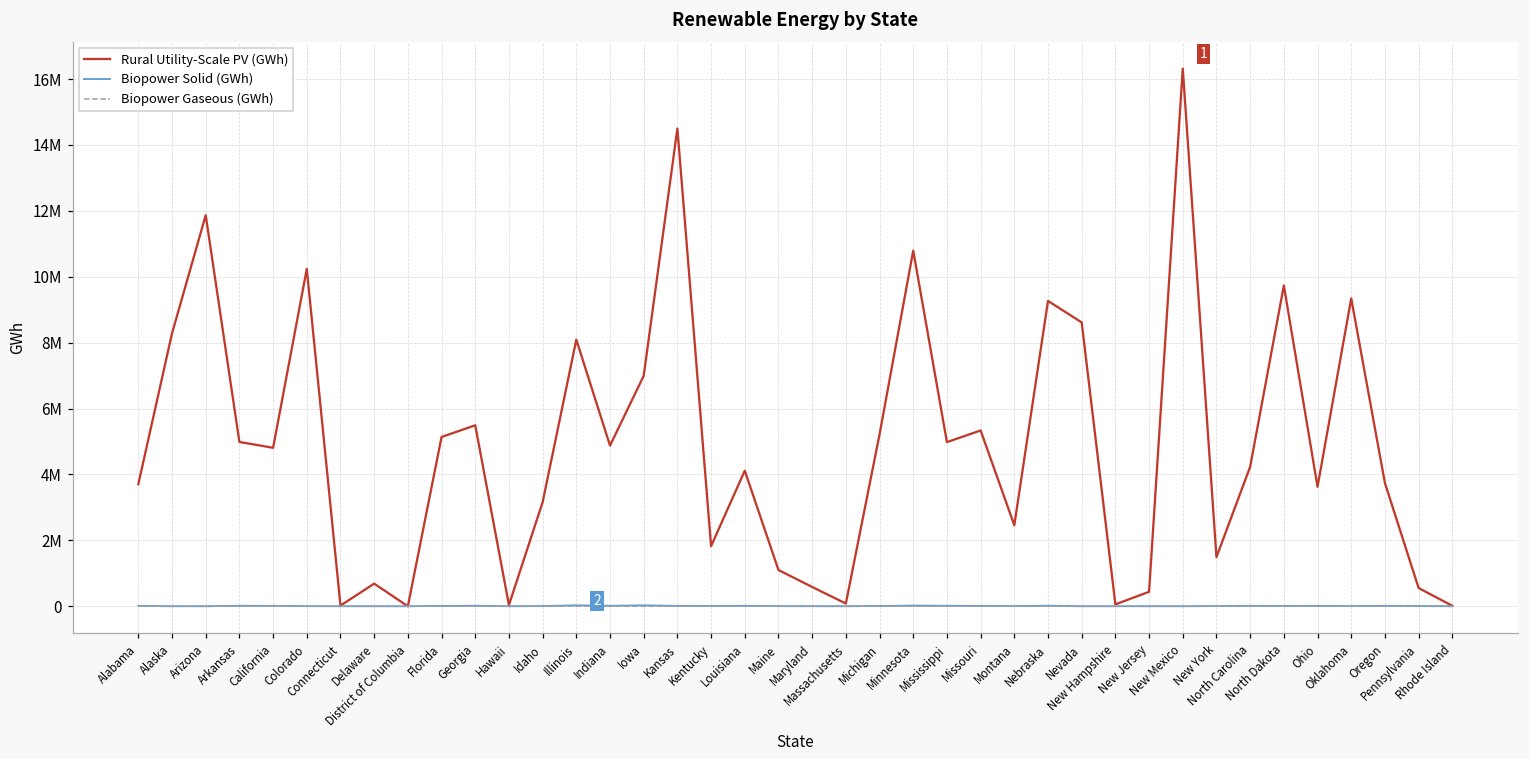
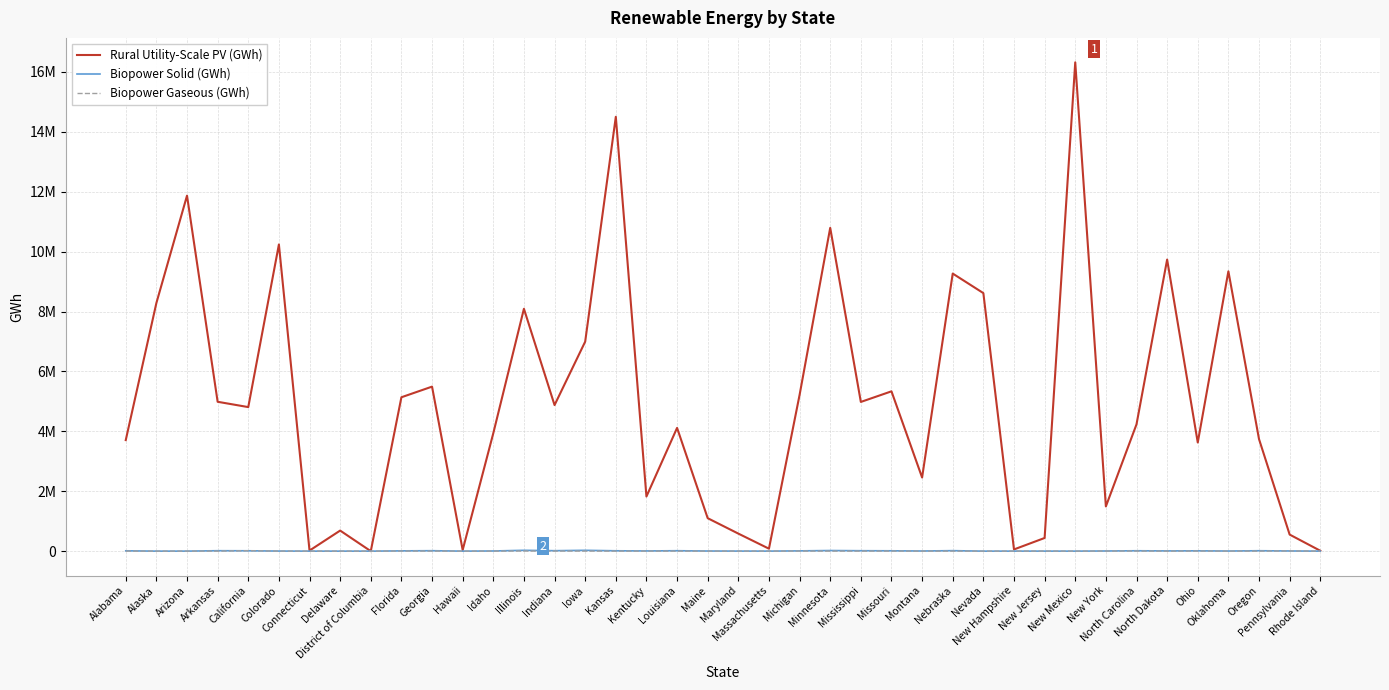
  {
    "Rural Utility-Scale PV (GWh)": {
      "Alabama": 3700000,
      "Alaska": 8300000,
      "Arizona": 11900000,
      "Arkansas": 5000000,
      "California": 4800000,
      "Colorado": 10200000,
      "Delaware": 700000,
      "Florida": 5100000,
      "Georgia": 5500000,
-     "Idaho": 3200000,
+     "Idaho": 3900000,
      "Illinois": 8100000,
      "Indiana": 4900000,
      "Iowa": 7000000,
      "Kansas": 14500000,
      "Kentucky": 1800000,
      "Louisiana": 4100000,
      "Maine": 1100000,
      "Maryland": 600000,
      "Michigan": 5200000,
      "Minnesota": 10800000,
      "Mississippi": 5000000,
      "Missouri": 5300000,
      "Montana": 2500000,
      "Nebraska": 9300000,
      "Nevada": 8600000,
      "New Jersey": 400000,
      "New York": 1500000,
      "North Carolina": 4200000,
      "North Dakota": 9700000,
      "Ohio": 3600000,
      "Oklahoma": 9300000,
      "Oregon": 3700000,
      "Pennsylvania": 600000
    }
  }
